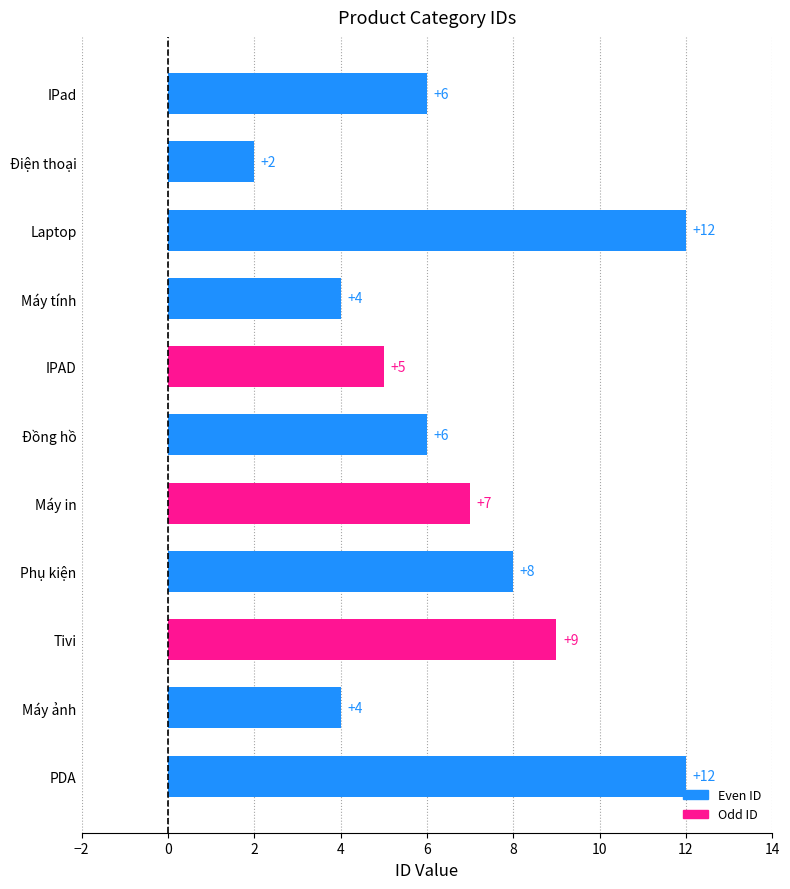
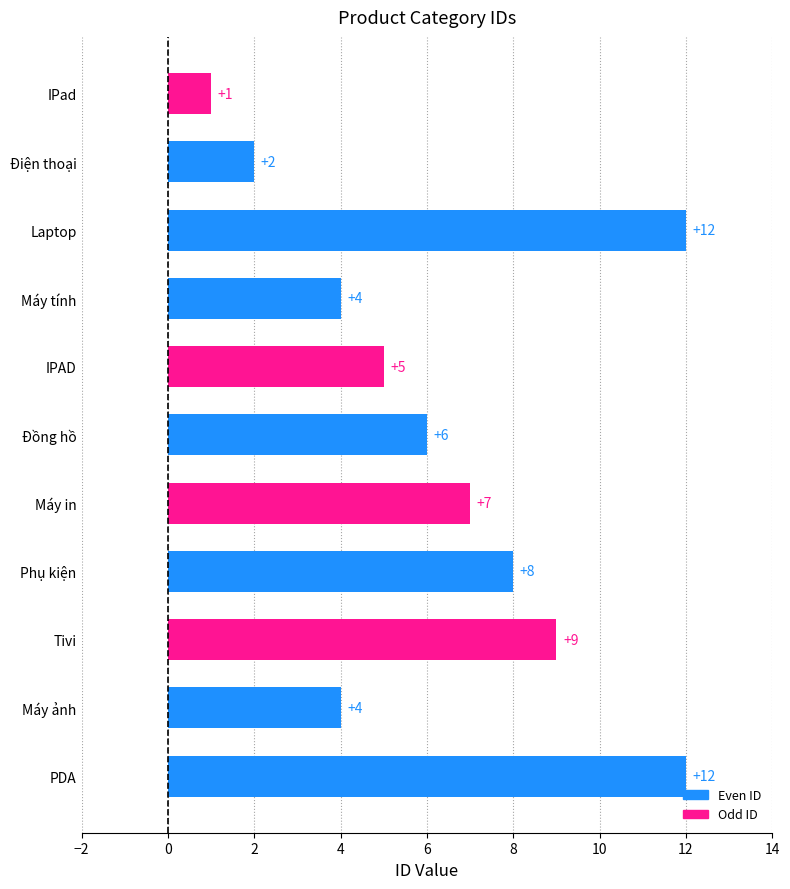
  {
-   "IPad": "+6",
+   "IPad": "+1",
    "Điện thoại": "+2",
    "Laptop": "+12",
    "Máy tính": "+4",
    "IPAD": "+5",
    "Đồng hồ": "+6",
    "Máy in": "+7",
    "Phụ kiện": "+8",
    "Tivi": "+9",
    "Máy ảnh": "+4",
    "PDA": "+12"
  }
